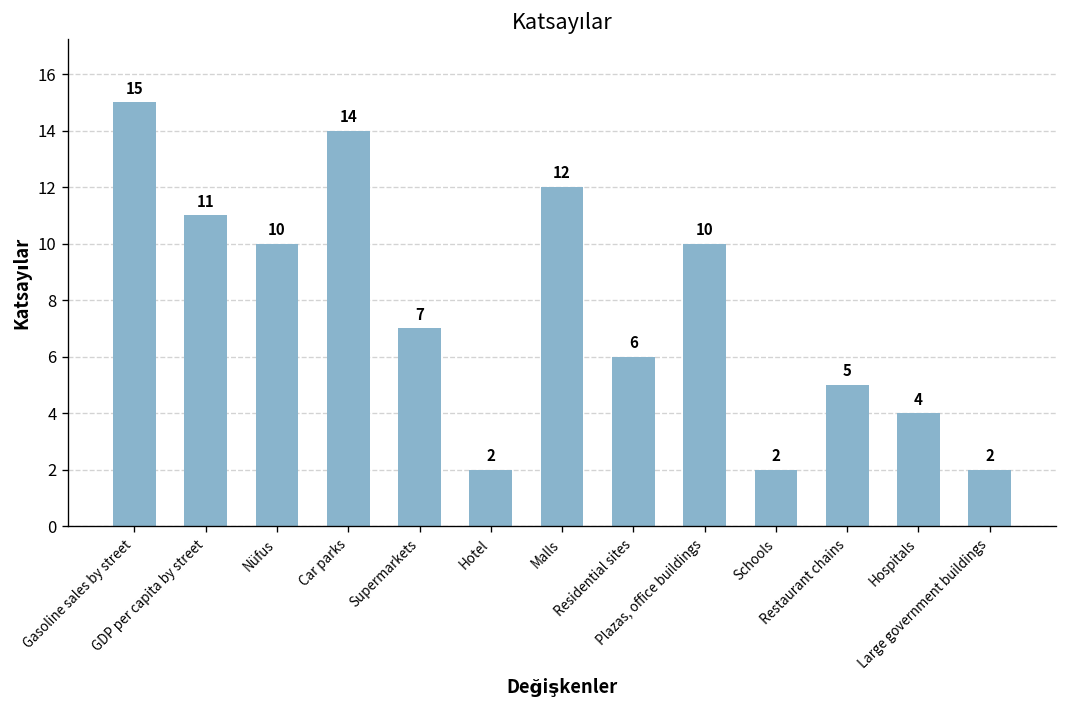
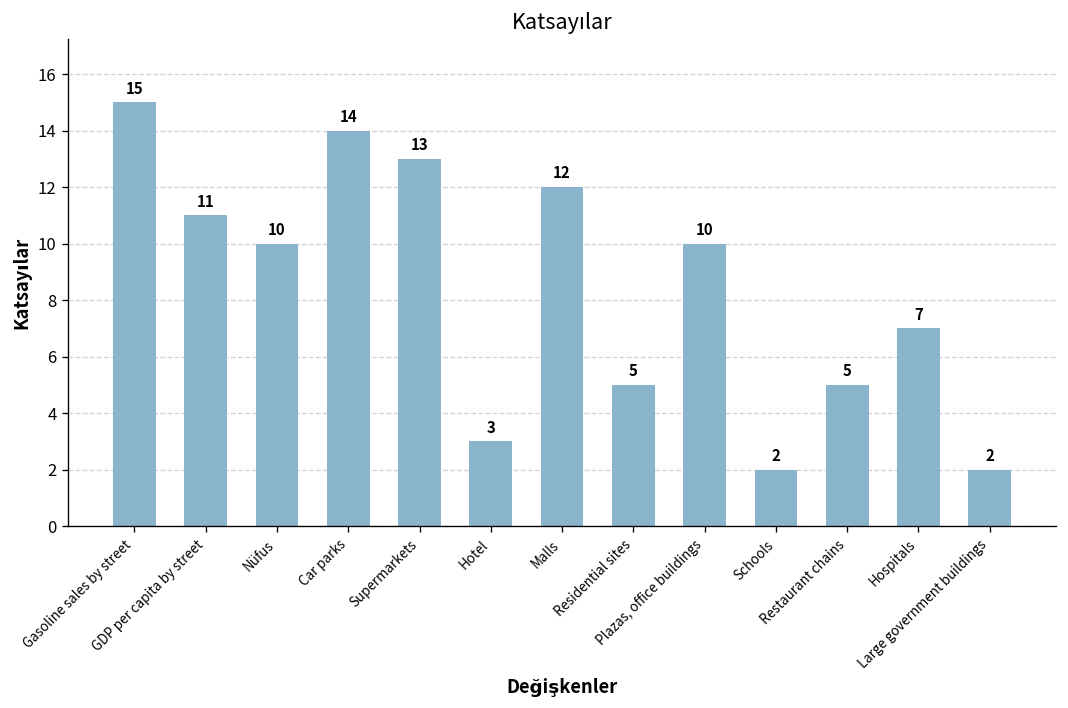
  {
    "Gasoline sales by street": 15,
    "GDP per capita by street": 11,
    "Nüfus": 10,
    "Car parks": 14,
-   "Supermarkets": 7,
-   "Hotel": 2,
+   "Supermarkets": 13,
+   "Hotel": 3,
    "Malls": 12,
-   "Residential sites": 6,
+   "Residential sites": 5,
    "Plazas, office buildings": 10,
    "Schools": 2,
    "Restaurant chains": 5,
-   "Hospitals": 4,
+   "Hospitals": 7,
    "Large government buildings": 2
  }
